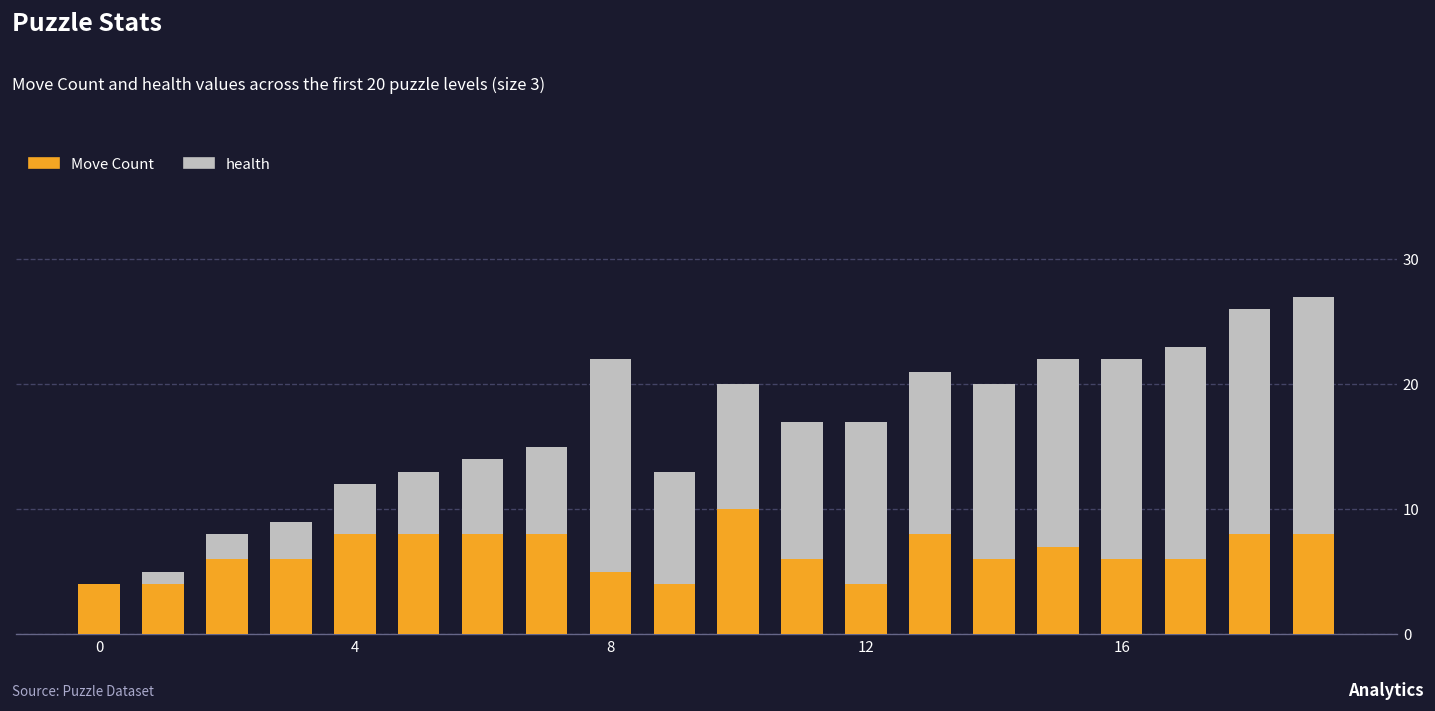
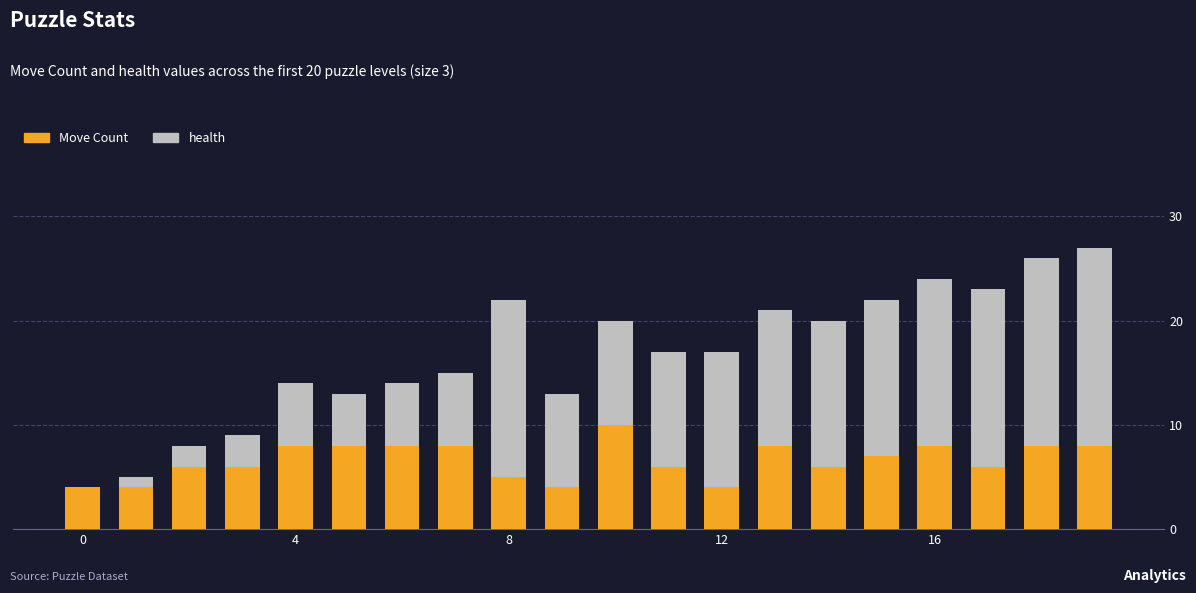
  {
    "Move Count": {
      "0": 4,
      "4": 8,
      "8": 5,
      "12": 4,
-     "16": 6
+     "16": 8
    },
    "health": {
      "0": 0,
-     "4": 4,
+     "4": 6,
      "8": 17,
      "12": 13,
      "16": 16
    }
  }
